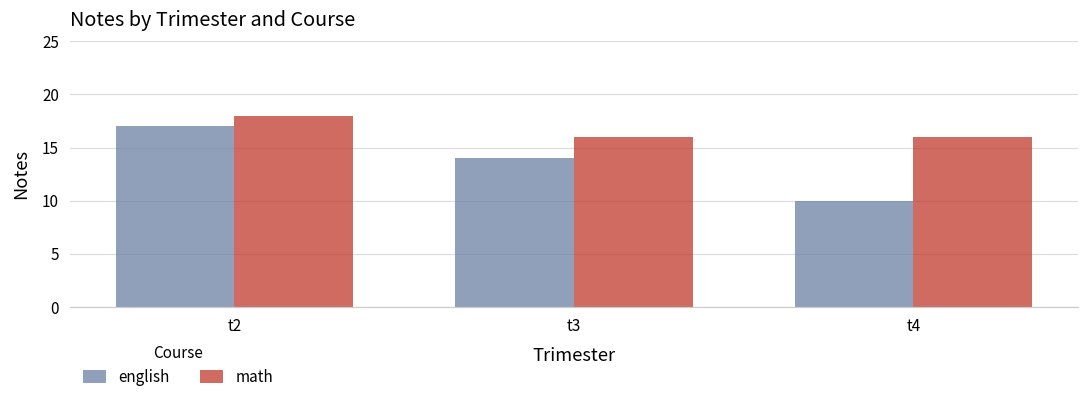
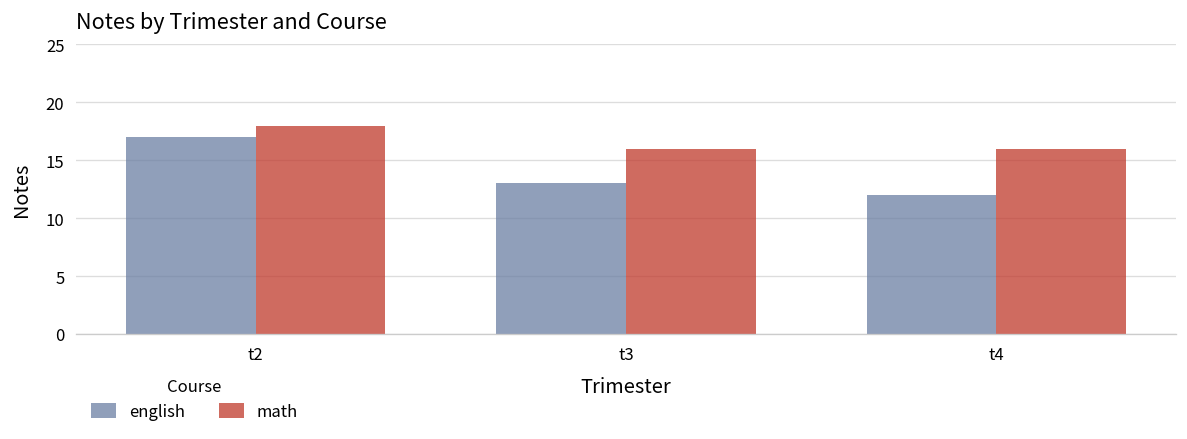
  {
    "english": {
      "t2": 17,
-     "t3": 14,
-     "t4": 10
+     "t3": 13,
+     "t4": 12
    },
    "math": {
      "t2": 18,
      "t3": 16,
      "t4": 16
    }
  }
